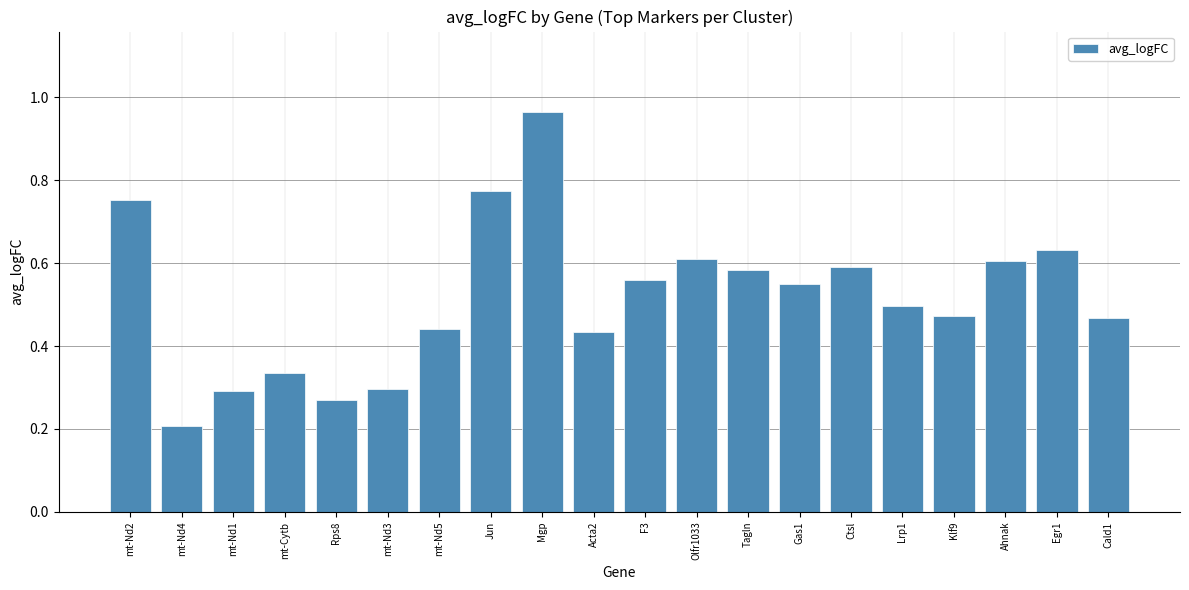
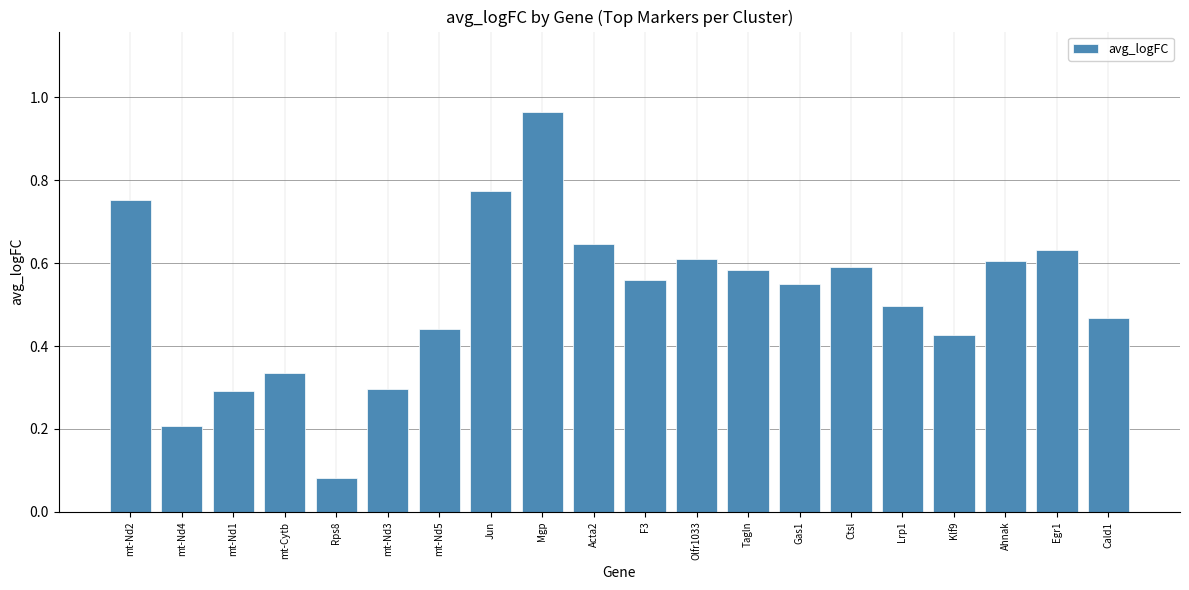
  {
    "mt-Nd2": 0.75,
    "mt-Nd4": 0.21,
    "mt-Nd1": 0.29,
    "mt-Cytb": 0.34,
-   "Rps8": 0.27,
+   "Rps8": 0.08,
    "mt-Nd3": 0.30,
    "mt-Nd5": 0.44,
    "Jun": 0.77,
    "Mgp": 0.97,
-   "Acta2": 0.43,
+   "Acta2": 0.65,
    "F3": 0.56,
    "Olfr1033": 0.61,
    "Tagln": 0.58,
    "Gas1": 0.55,
    "Ctsl": 0.59,
    "Lrp1": 0.50,
-   "Klf9": 0.47,
+   "Klf9": 0.43,
    "Ahnak": 0.60,
    "Egr1": 0.63,
    "Cald1": 0.47
  }
